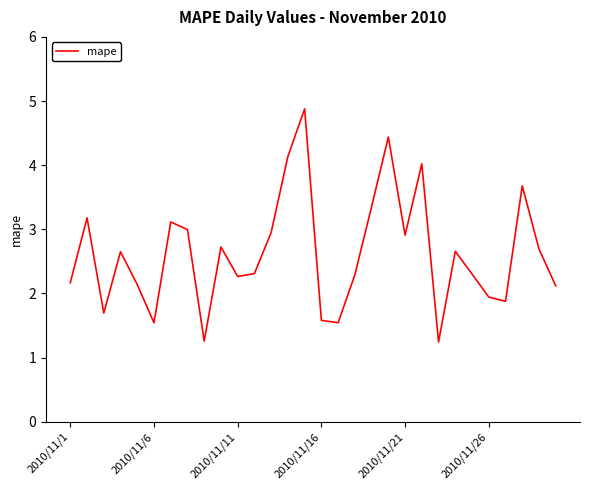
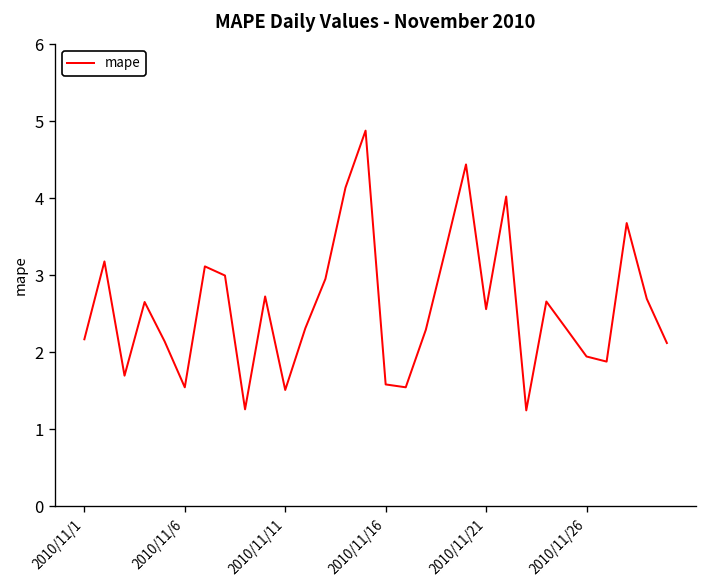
  {
    "2010/11/1": 2.2,
    "2010/11/6": 1.5,
-   "2010/11/11": 2.3,
+   "2010/11/11": 1.5,
    "2010/11/16": 1.6,
-   "2010/11/21": 2.9,
+   "2010/11/21": 2.6,
    "2010/11/26": 1.9
  }
